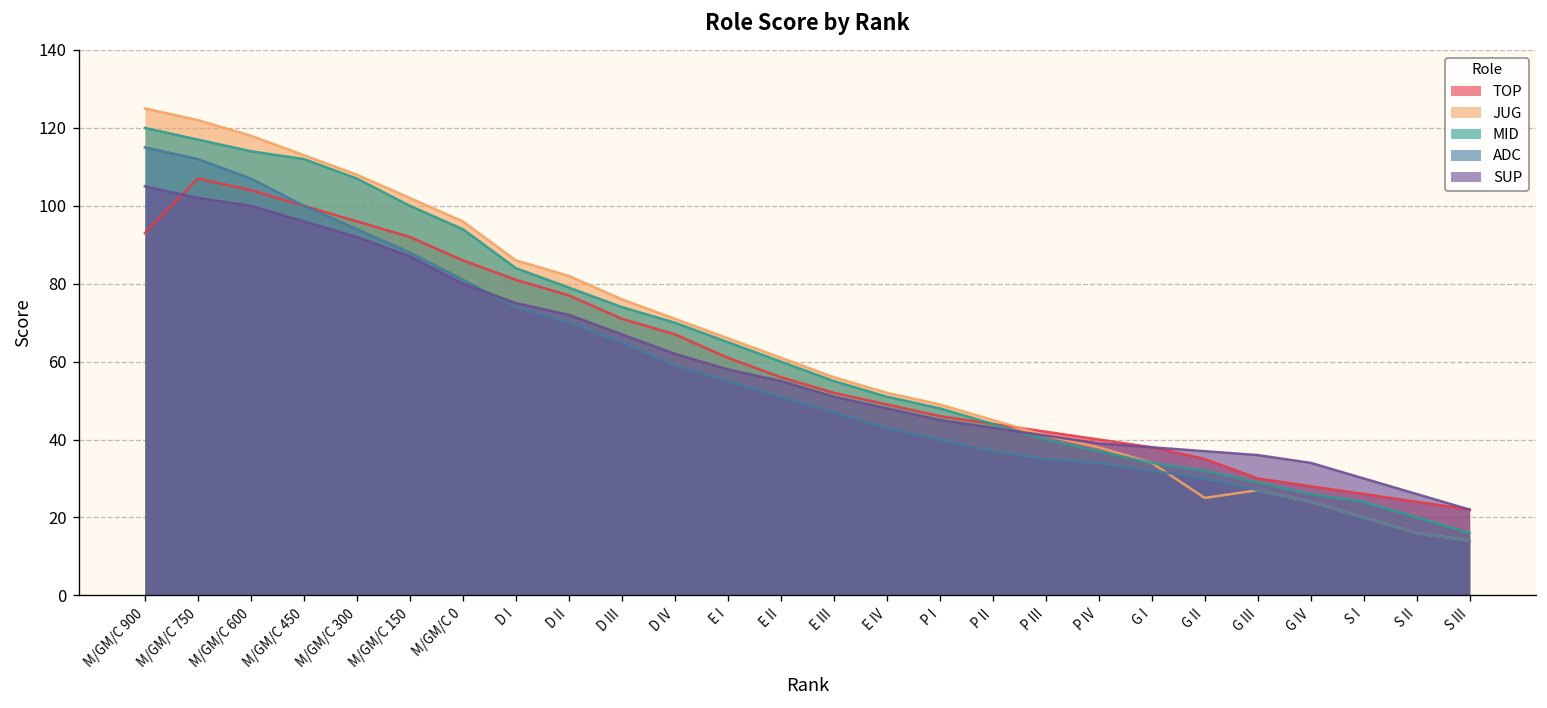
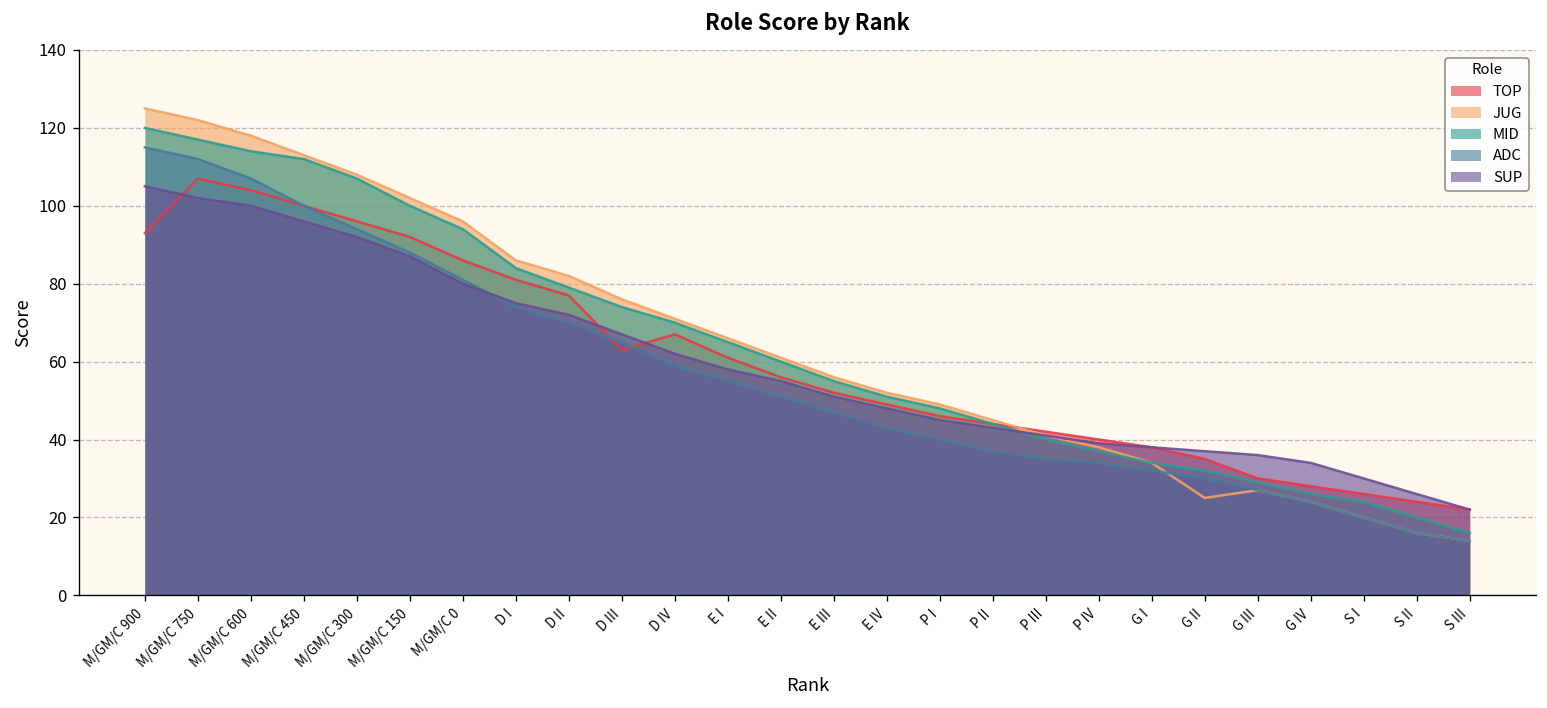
  {
    "TOP": {
      "M/GM/C 900": 93,
      "M/GM/C 750": 107,
      "M/GM/C 600": 104,
      "M/GM/C 300": 96,
      "M/GM/C 150": 92,
      "M/GM/C 0": 86,
      "D I": 81,
      "D II": 77,
-     "D III": 71,
+     "D III": 63,
      "D IV": 67,
      "E I": 61,
      "E II": 56,
      "E III": 52,
      "E IV": 49,
      "P I": 46,
      "P III": 42,
      "P IV": 40,
      "G II": 35,
      "G III": 30,
      "G IV": 28,
      "S I": 26,
      "S II": 24
    },
    "JUG": {
      "M/GM/C 900": 125,
      "M/GM/C 750": 122,
      "M/GM/C 600": 118,
      "M/GM/C 450": 113,
      "M/GM/C 300": 108,
      "M/GM/C 150": 102,
      "M/GM/C 0": 96,
      "D I": 86,
      "D II": 82,
      "D III": 76,
      "D IV": 71,
      "E I": 66,
      "E II": 61,
      "E III": 56,
      "E IV": 52,
      "P I": 49,
      "P II": 45,
      "P IV": 38,
      "G II": 25
    }
  }
